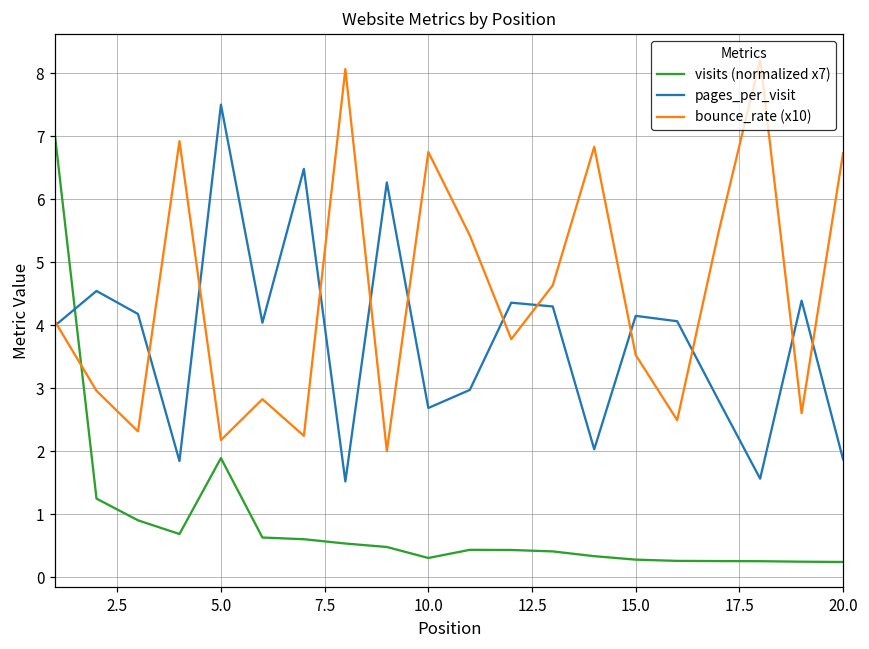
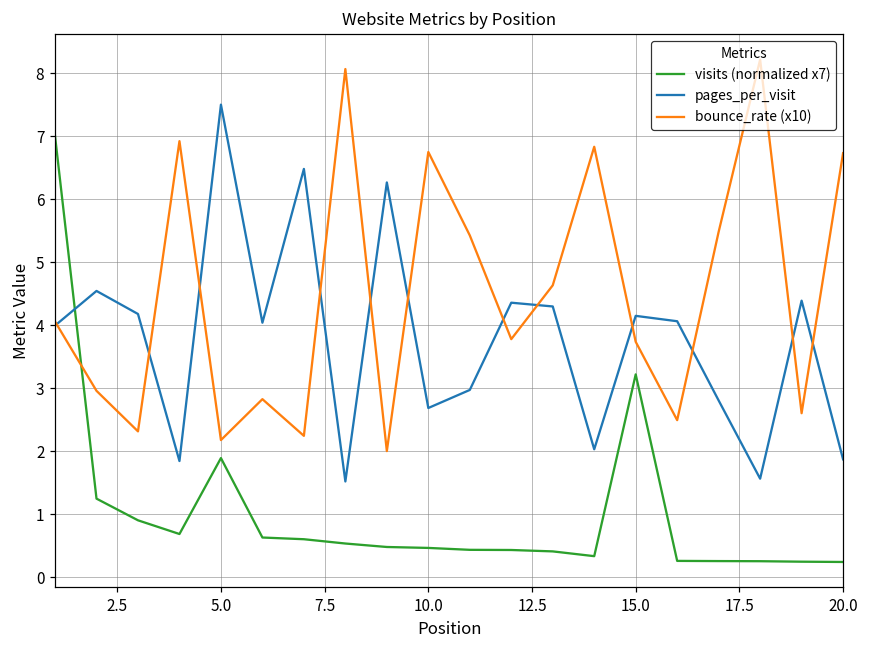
  {
    "visits (normalized x7)": {
      "5.0": 1.9,
-     "10.0": 0.3,
-     "15.0": 0.3,
+     "10.0": 0.5,
+     "15.0": 3.2,
      "20.0": 0.2
    },
    "pages_per_visit": {
      "5.0": 7.5,
      "10.0": 2.7,
      "15.0": 4.1,
      "20.0": 1.9
    },
    "bounce_rate (x10)": {
      "5.0": 2.2,
      "10.0": 6.7,
-     "15.0": 3.5,
+     "15.0": 3.7,
      "20.0": 6.7
    }
  }
